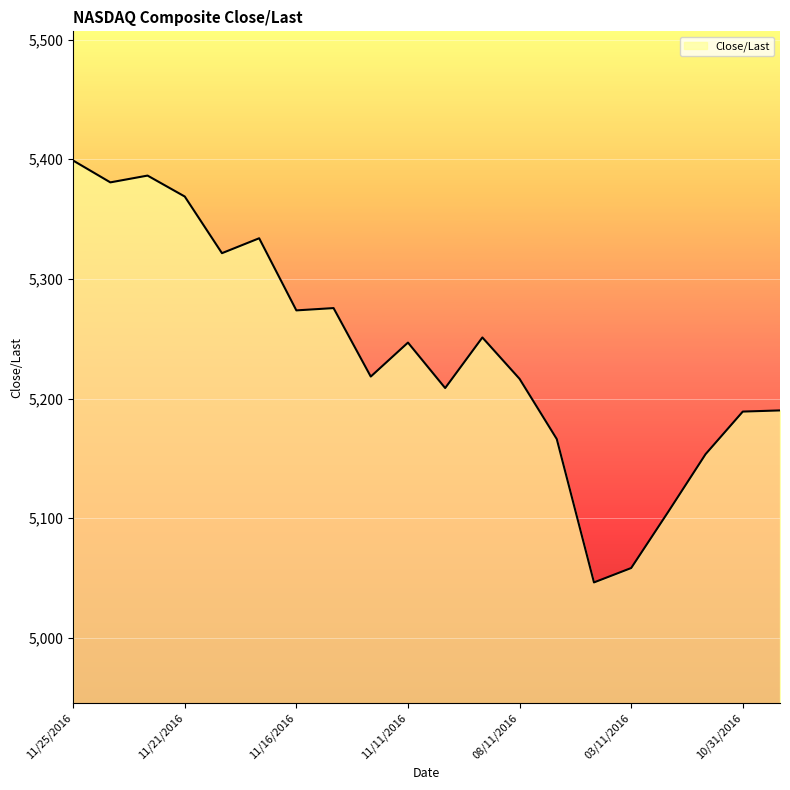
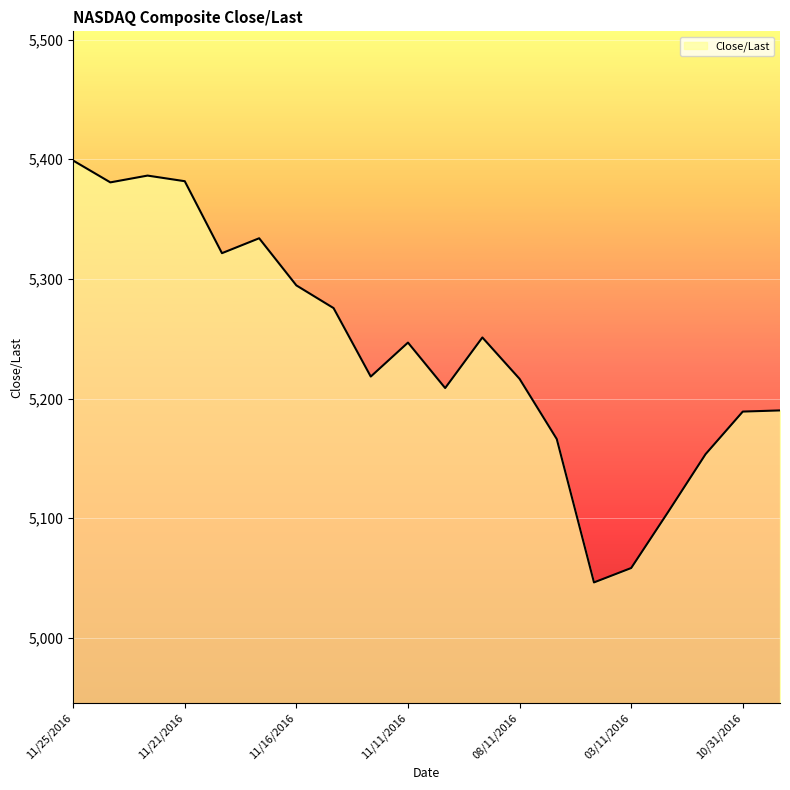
  {
    "11/25/2016": "5,399",
-   "11/21/2016": "5,369",
-   "11/16/2016": "5,274",
+   "11/21/2016": "5,382",
+   "11/16/2016": "5,295",
    "11/11/2016": "5,247",
    "08/11/2016": "5,216",
    "03/11/2016": "5,058",
    "10/31/2016": "5,189"
  }
